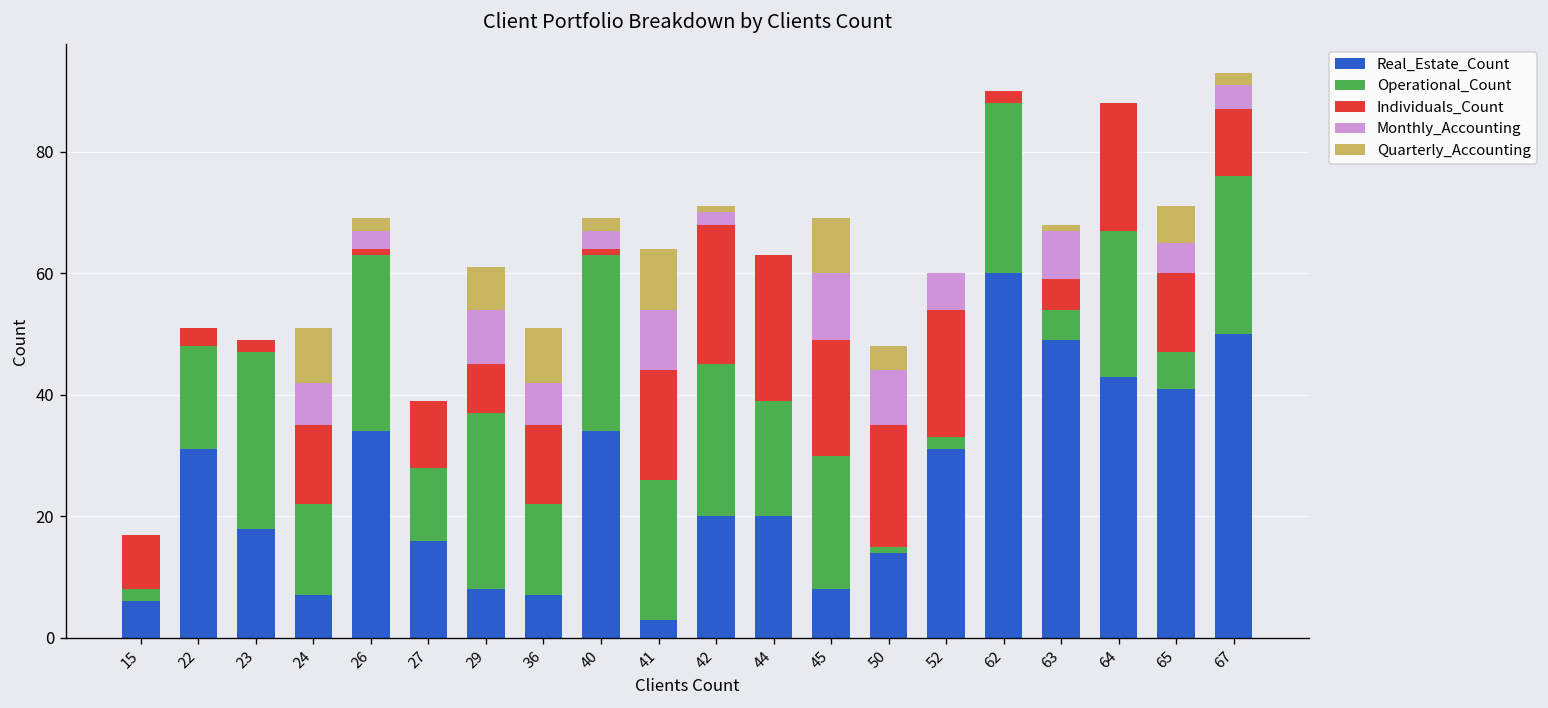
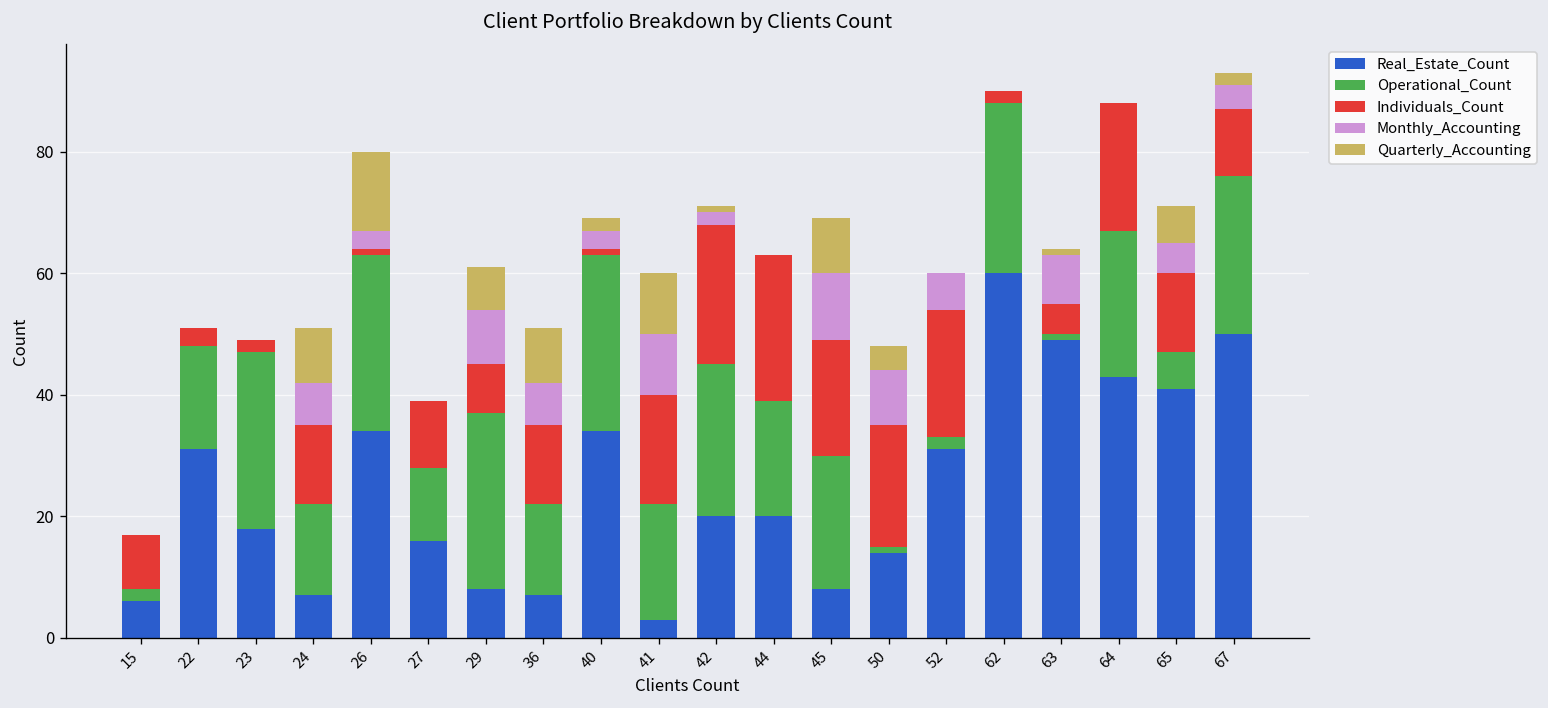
  {
    "Real_Estate_Count": {
      "15": 6,
      "22": 31,
      "23": 18,
      "24": 7,
      "26": 34,
      "27": 16,
      "29": 8,
      "36": 7,
      "40": 34,
      "41": 3,
      "42": 20,
      "44": 20,
      "45": 8,
      "50": 14,
      "52": 31,
      "62": 60,
      "63": 49,
      "64": 43,
      "65": 41,
      "67": 50
    },
    "Operational_Count": {
      "15": 2,
      "22": 17,
      "23": 29,
      "24": 15,
      "26": 29,
      "27": 12,
      "29": 29,
      "36": 15,
      "40": 29,
-     "41": 23,
+     "41": 19,
      "42": 25,
      "44": 19,
      "45": 22,
      "50": 1,
      "52": 2,
      "62": 28,
-     "63": 5,
+     "63": 1,
      "64": 24,
      "65": 6,
      "67": 26
    },
    "Individuals_Count": {
      "15": 9,
      "22": 3,
      "23": 2,
      "24": 13,
      "26": 1,
      "27": 11,
      "29": 8,
      "36": 13,
      "40": 1,
      "41": 18,
      "42": 23,
      "44": 24,
      "45": 19,
      "50": 20,
      "52": 21,
      "62": 2,
      "63": 5,
      "64": 21,
      "65": 13,
      "67": 11
    },
    "Monthly_Accounting": {
      "15": 0,
      "22": 0,
      "23": 0,
      "24": 7,
      "26": 3,
      "27": 0,
      "29": 9,
      "36": 7,
      "40": 3,
      "41": 10,
      "42": 2,
      "44": 0,
      "45": 11,
      "50": 9,
      "52": 6,
      "62": 0,
      "63": 8,
      "64": 0,
      "65": 5,
      "67": 4
    },
    "Quarterly_Accounting": {
      "15": 0,
      "22": 0,
      "23": 0,
      "24": 9,
-     "26": 2,
+     "26": 13,
      "27": 0,
      "29": 7,
      "36": 9,
      "40": 2,
      "41": 10,
      "42": 1,
      "44": 0,
      "45": 9,
      "50": 4,
      "52": 0,
      "62": 0,
      "63": 1,
      "64": 0,
      "65": 6,
      "67": 2
    }
  }
